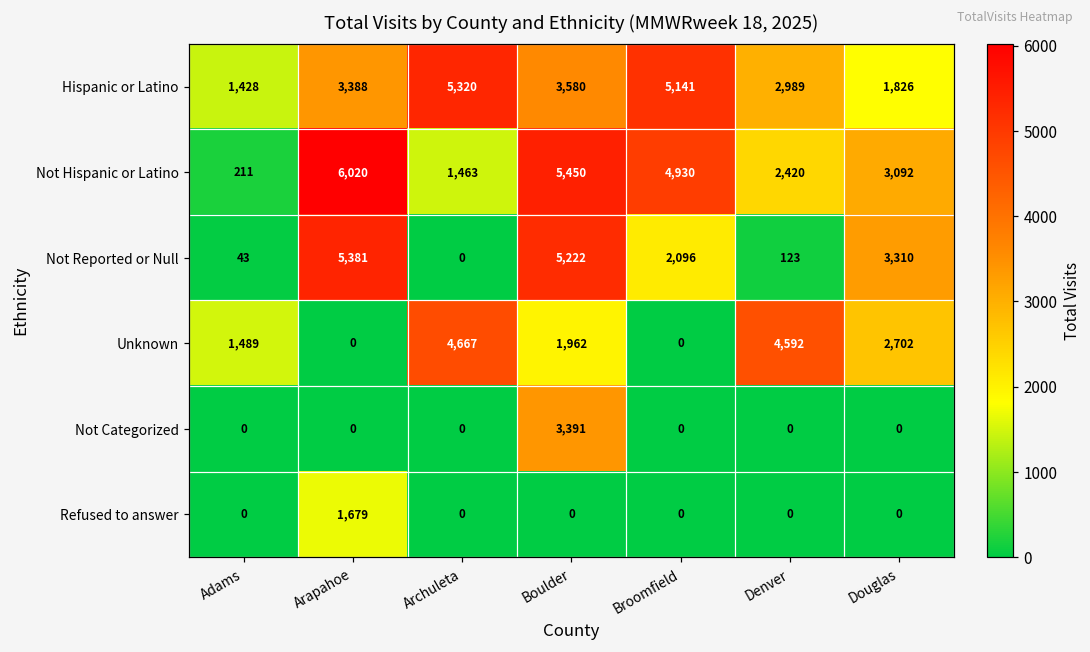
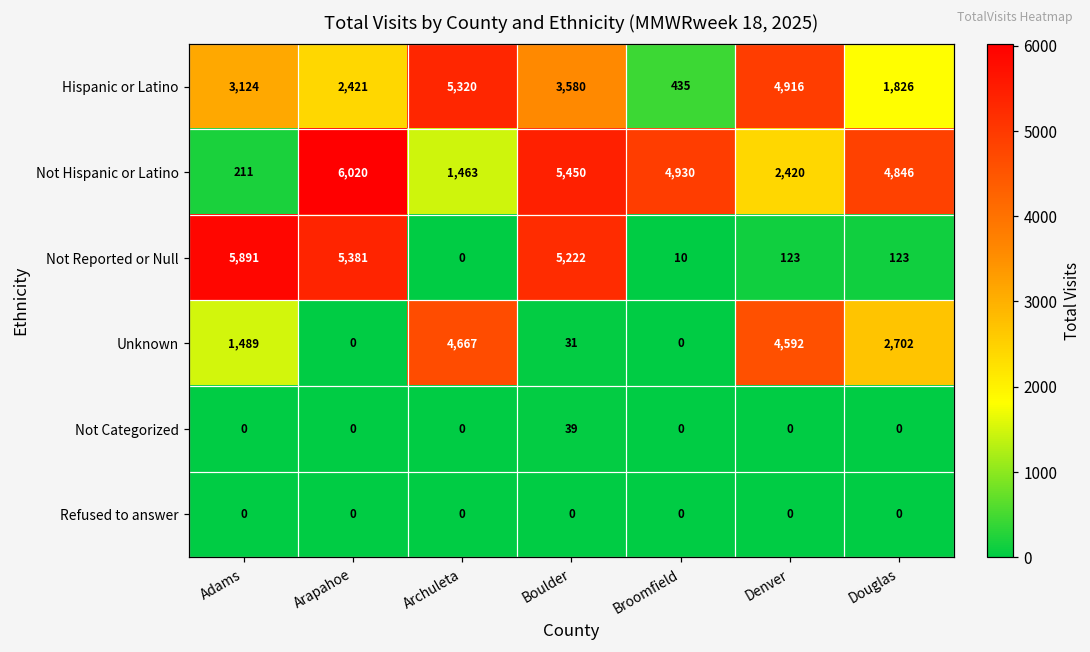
  {
    "Hispanic or Latino": {
-     "Adams": "1,428",
-     "Arapahoe": "3,388",
+     "Adams": "3,124",
+     "Arapahoe": "2,421",
      "Archuleta": "5,320",
      "Boulder": "3,580",
-     "Broomfield": "5,141",
-     "Denver": "2,989",
+     "Broomfield": "435",
+     "Denver": "4,916",
      "Douglas": "1,826"
    },
    "Not Hispanic or Latino": {
      "Adams": "211",
      "Arapahoe": "6,020",
      "Archuleta": "1,463",
      "Boulder": "5,450",
      "Broomfield": "4,930",
      "Denver": "2,420",
-     "Douglas": "3,092"
+     "Douglas": "4,846"
    },
    "Not Reported or Null": {
-     "Adams": "43",
+     "Adams": "5,891",
      "Arapahoe": "5,381",
      "Archuleta": "0",
      "Boulder": "5,222",
-     "Broomfield": "2,096",
+     "Broomfield": "10",
      "Denver": "123",
-     "Douglas": "3,310"
+     "Douglas": "123"
    },
    "Unknown": {
      "Adams": "1,489",
      "Arapahoe": "0",
      "Archuleta": "4,667",
-     "Boulder": "1,962",
+     "Boulder": "31",
      "Broomfield": "0",
      "Denver": "4,592",
      "Douglas": "2,702"
    },
    "Not Categorized": {
      "Adams": "0",
      "Arapahoe": "0",
      "Archuleta": "0",
-     "Boulder": "3,391",
+     "Boulder": "39",
      "Broomfield": "0",
      "Denver": "0",
      "Douglas": "0"
    },
    "Refused to answer": {
      "Adams": "0",
-     "Arapahoe": "1,679",
+     "Arapahoe": "0",
      "Archuleta": "0",
      "Boulder": "0",
      "Broomfield": "0",
      "Denver": "0",
      "Douglas": "0"
    }
  }
